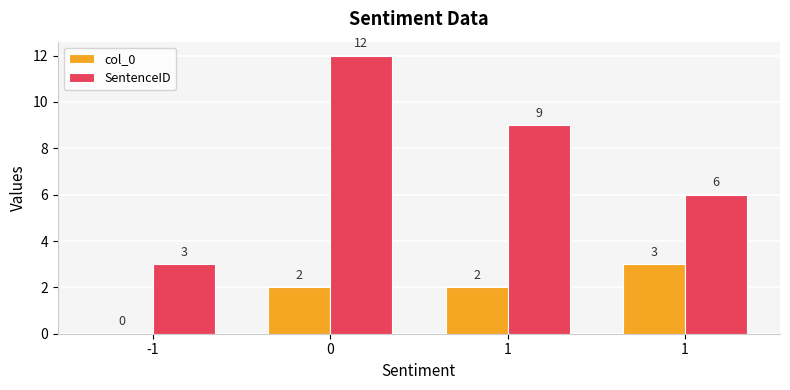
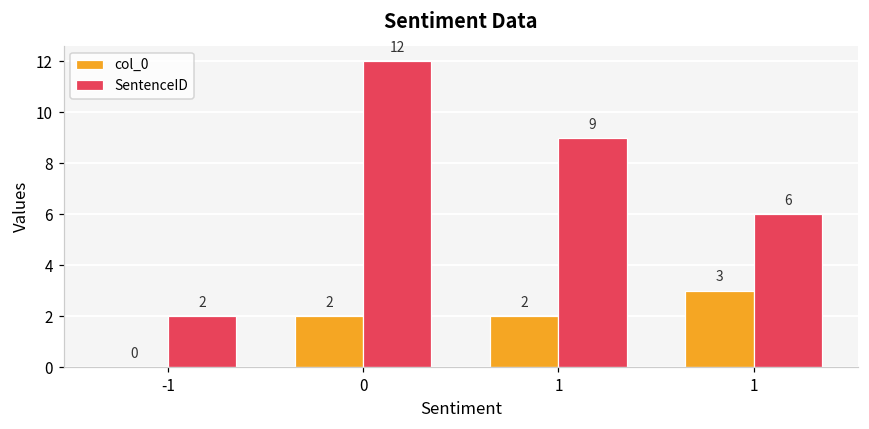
  {
    "col_0": {
      "-1": 0,
      "0": 2
    },
    "SentenceID": {
-     "-1": 3,
+     "-1": 2,
      "0": 12
    }
  }
